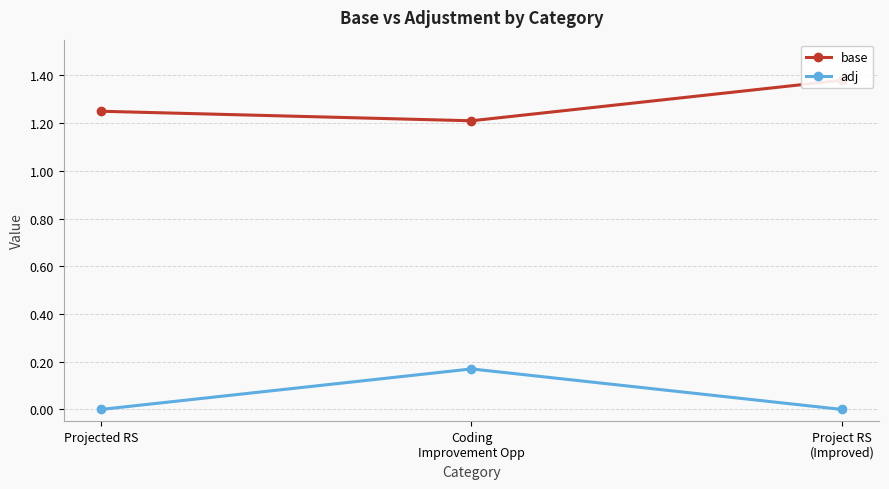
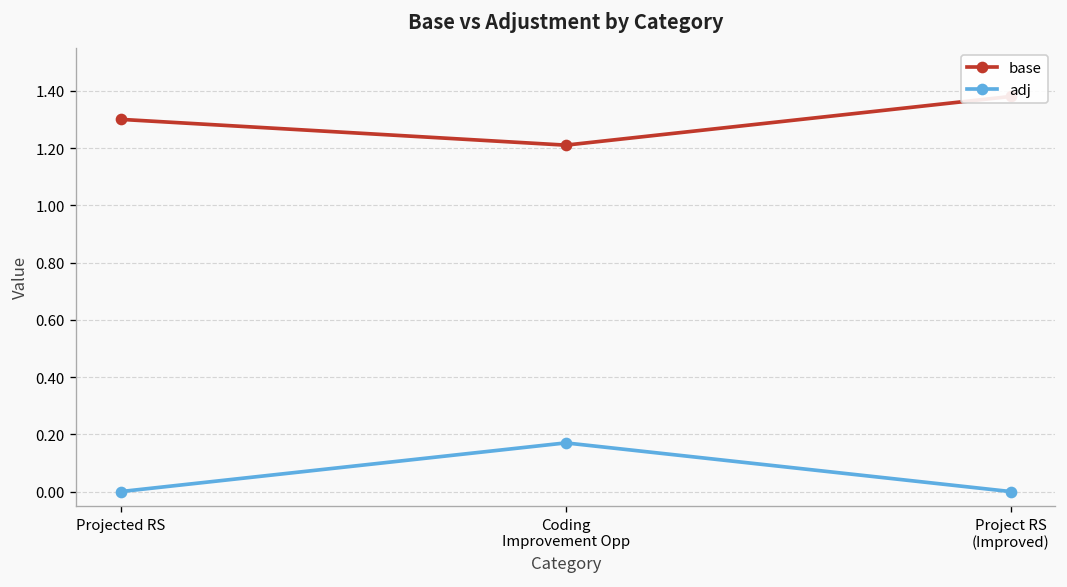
  {
    "base": {
-     "Projected RS": 1.25,
+     "Projected RS": 1.30,
      "Coding Improvement Opp": 1.21
    },
    "adj": {
      "Projected RS": 0.00,
      "Coding Improvement Opp": 0.17,
      "Project RS (Improved)": 0.00
    }
  }
